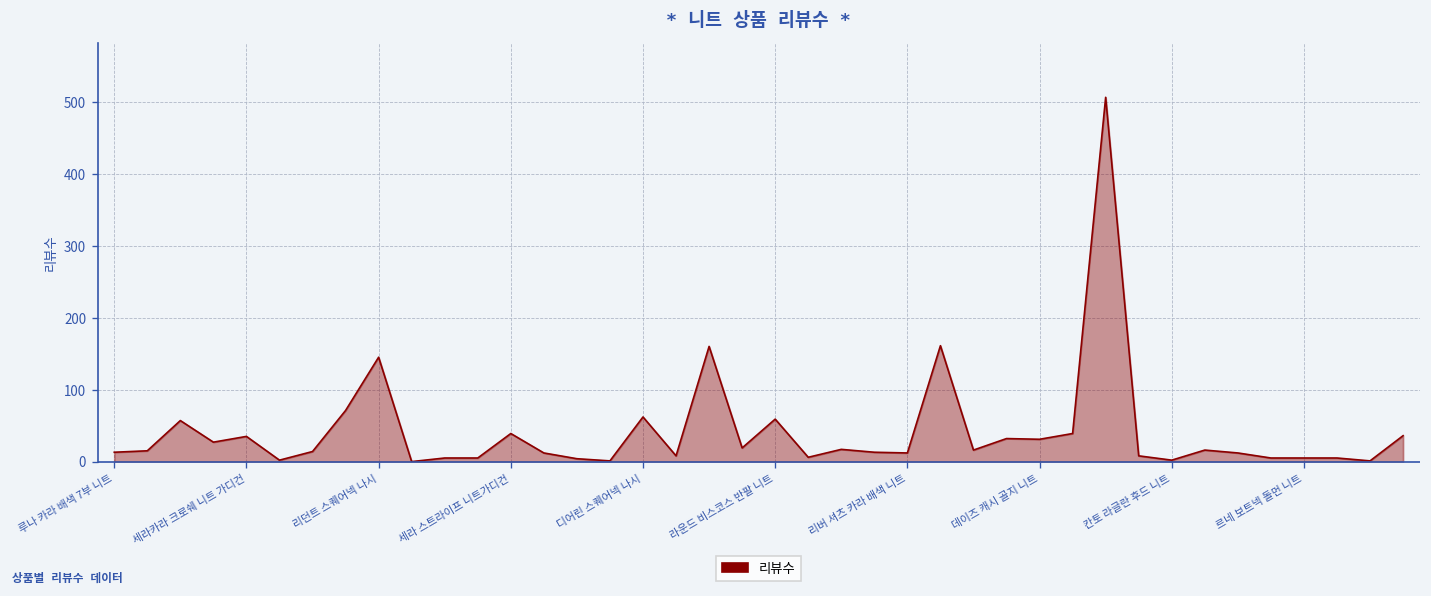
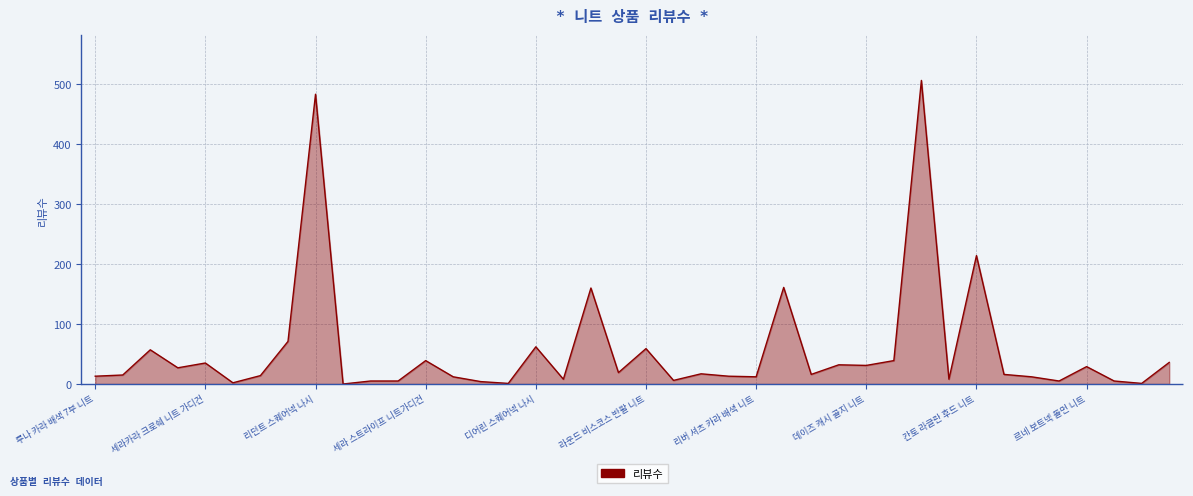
  {
    "루나 카라 배색 7부 니트": 10,
    "세라카라 크로쉐 니트 가디건": 40,
-   "리던트 스퀘어넥 나시": 150,
+   "리던트 스퀘어넥 나시": 480,
    "세라 스트라이프 니트가디건": 40,
    "디어린 스퀘어넥 나시": 60,
    "라운드 비스코스 반팔 니트": 60,
    "리버 셔츠 카라 배색 니트": 10,
    "데이즈 캐시 골지 니트": 30,
-   "칸토 라글란 후드 니트": 0,
-   "르네 보트넥 돌먼 니트": 10
+   "칸토 라글란 후드 니트": 210,
+   "르네 보트넥 돌먼 니트": 30
  }
